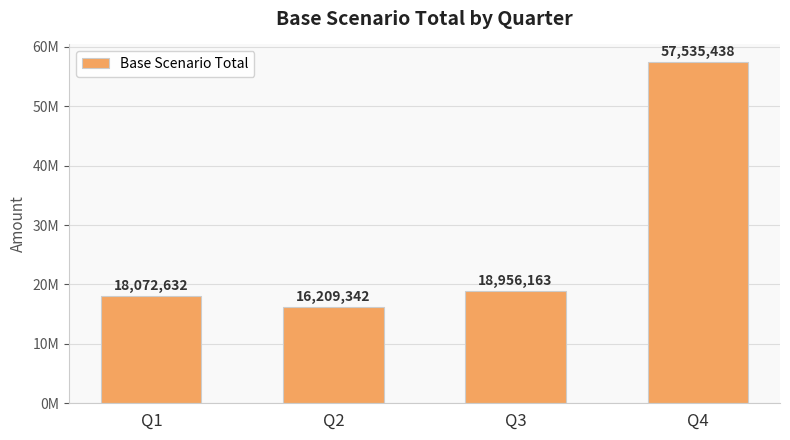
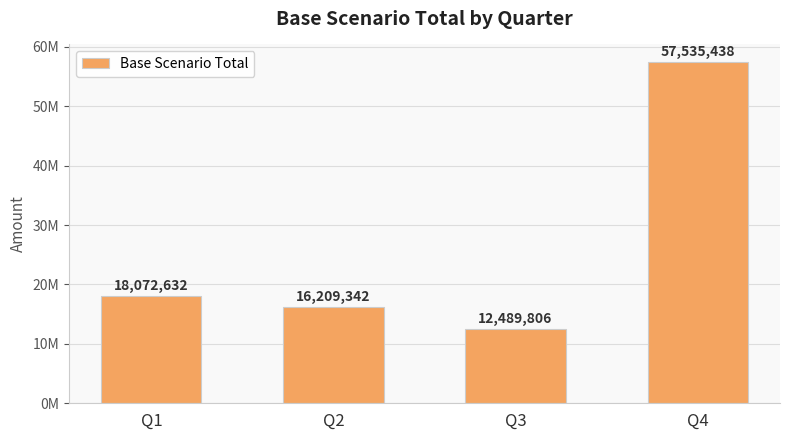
  {
    "Q1": "18,072,632",
    "Q2": "16,209,342",
-   "Q3": "18,956,163",
+   "Q3": "12,489,806",
    "Q4": "57,535,438"
  }
